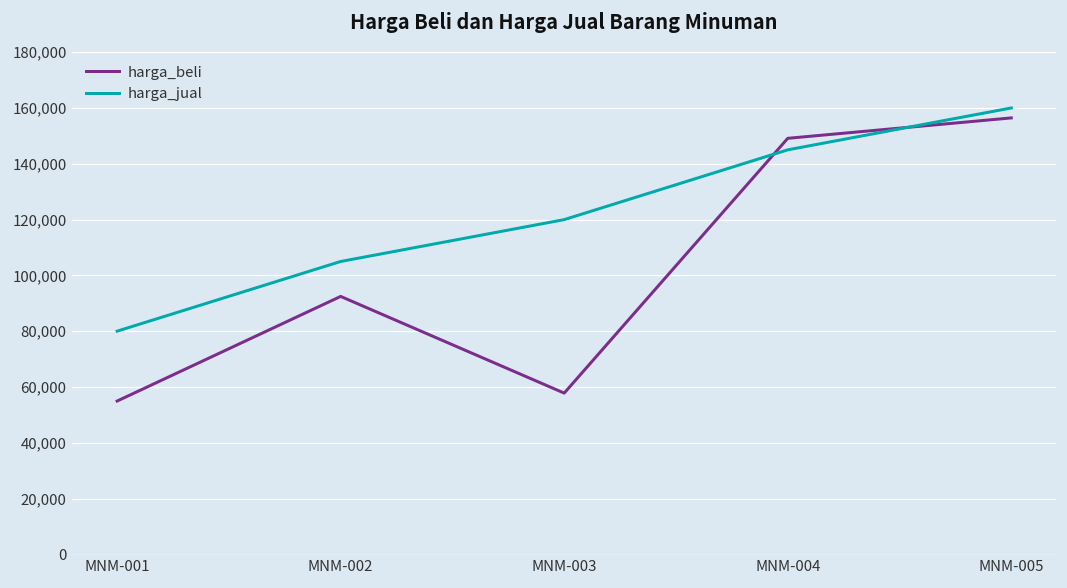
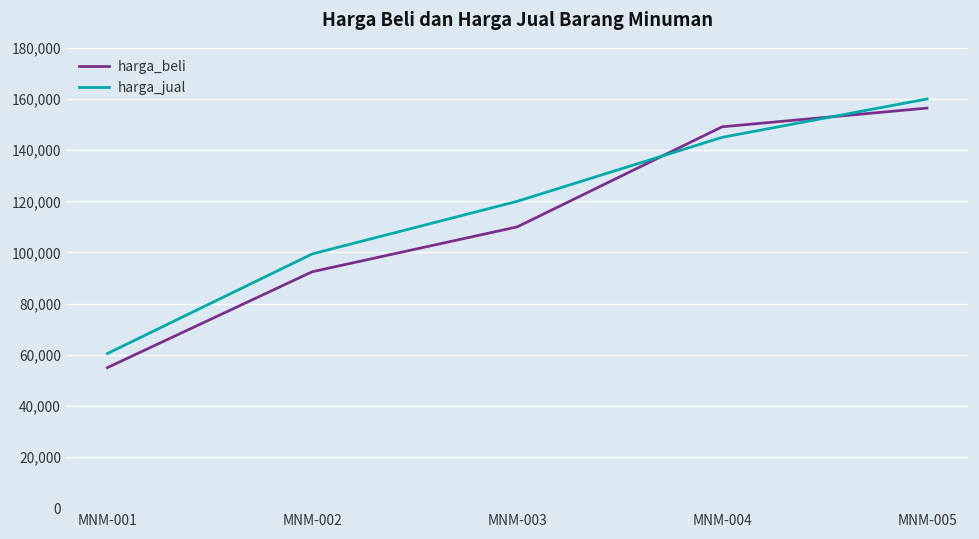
  {
    "harga_beli": {
      "MNM-001": "55,000",
      "MNM-002": "92,000",
-     "MNM-003": "58,000",
+     "MNM-003": "110,000",
      "MNM-004": "149,000",
      "MNM-005": "156,000"
    },
    "harga_jual": {
-     "MNM-001": "80,000",
-     "MNM-002": "105,000",
+     "MNM-001": "61,000",
+     "MNM-002": "99,000",
      "MNM-003": "120,000",
      "MNM-004": "145,000",
      "MNM-005": "160,000"
    }
  }
